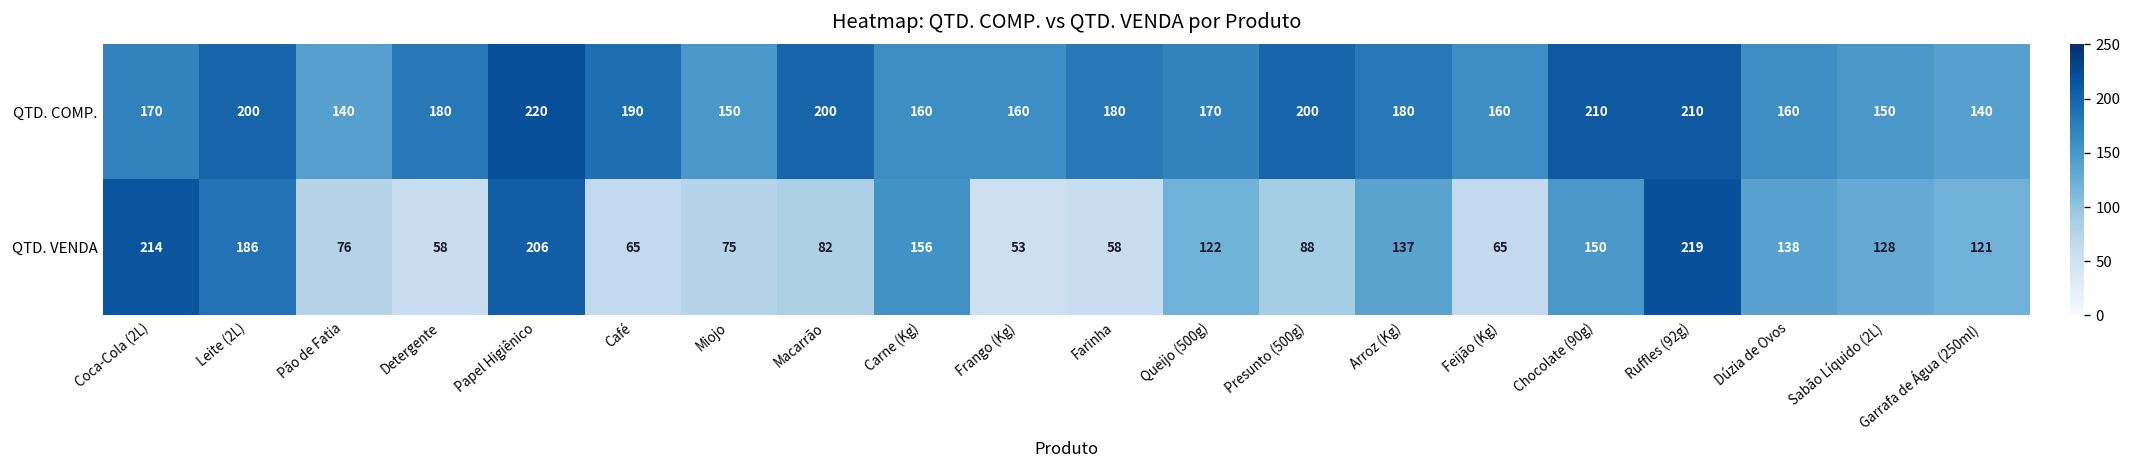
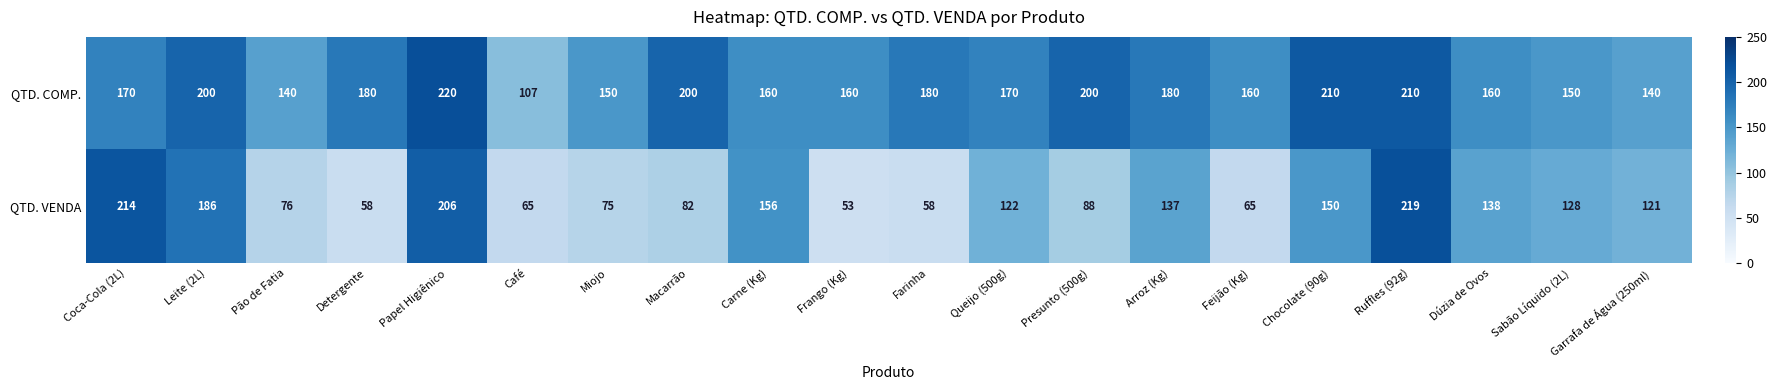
  {
    "QTD. COMP.": {
      "Coca-Cola (2L)": 170,
      "Leite (2L)": 200,
      "Pão de Fatia": 140,
      "Detergente": 180,
      "Papel Higiênico": 220,
-     "Café": 190,
+     "Café": 107,
      "Miojo": 150,
      "Macarrão": 200,
      "Carne (Kg)": 160,
      "Frango (Kg)": 160,
      "Farinha": 180,
      "Queijo (500g)": 170,
      "Presunto (500g)": 200,
      "Arroz (Kg)": 180,
      "Feijão (Kg)": 160,
      "Chocolate (90g)": 210,
      "Ruffles (92g)": 210,
      "Dúzia de Ovos": 160,
      "Sabão Líquido (2L)": 150,
      "Garrafa de Água (250ml)": 140
    },
    "QTD. VENDA": {
      "Coca-Cola (2L)": 214,
      "Leite (2L)": 186,
      "Pão de Fatia": 76,
      "Detergente": 58,
      "Papel Higiênico": 206,
      "Café": 65,
      "Miojo": 75,
      "Macarrão": 82,
      "Carne (Kg)": 156,
      "Frango (Kg)": 53,
      "Farinha": 58,
      "Queijo (500g)": 122,
      "Presunto (500g)": 88,
      "Arroz (Kg)": 137,
      "Feijão (Kg)": 65,
      "Chocolate (90g)": 150,
      "Ruffles (92g)": 219,
      "Dúzia de Ovos": 138,
      "Sabão Líquido (2L)": 128,
      "Garrafa de Água (250ml)": 121
    }
  }
